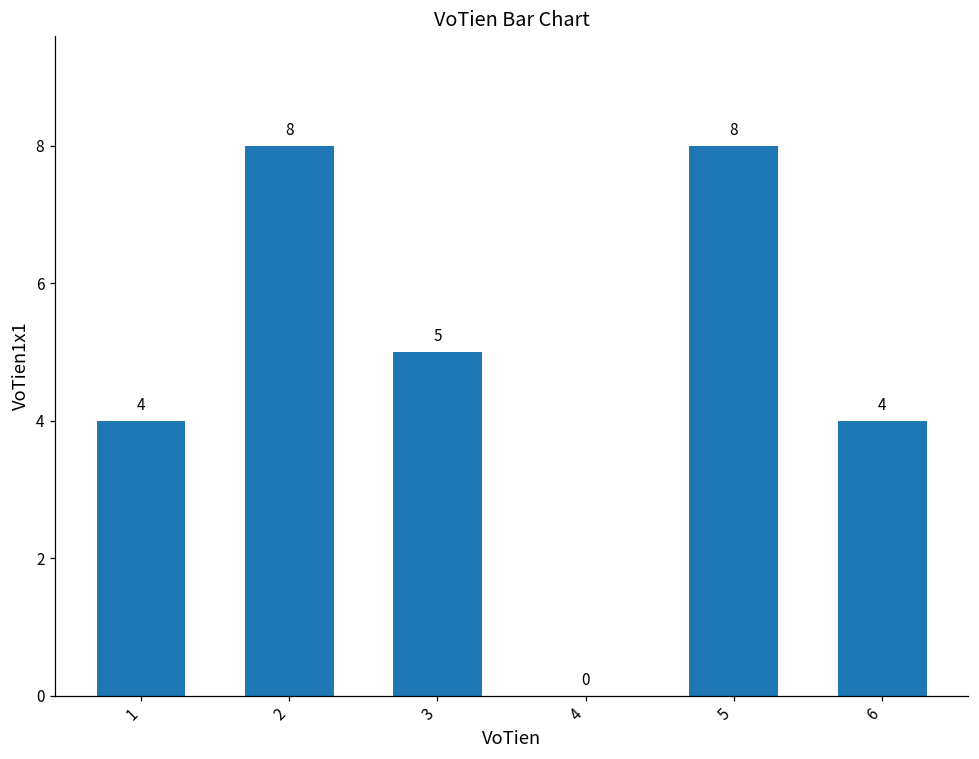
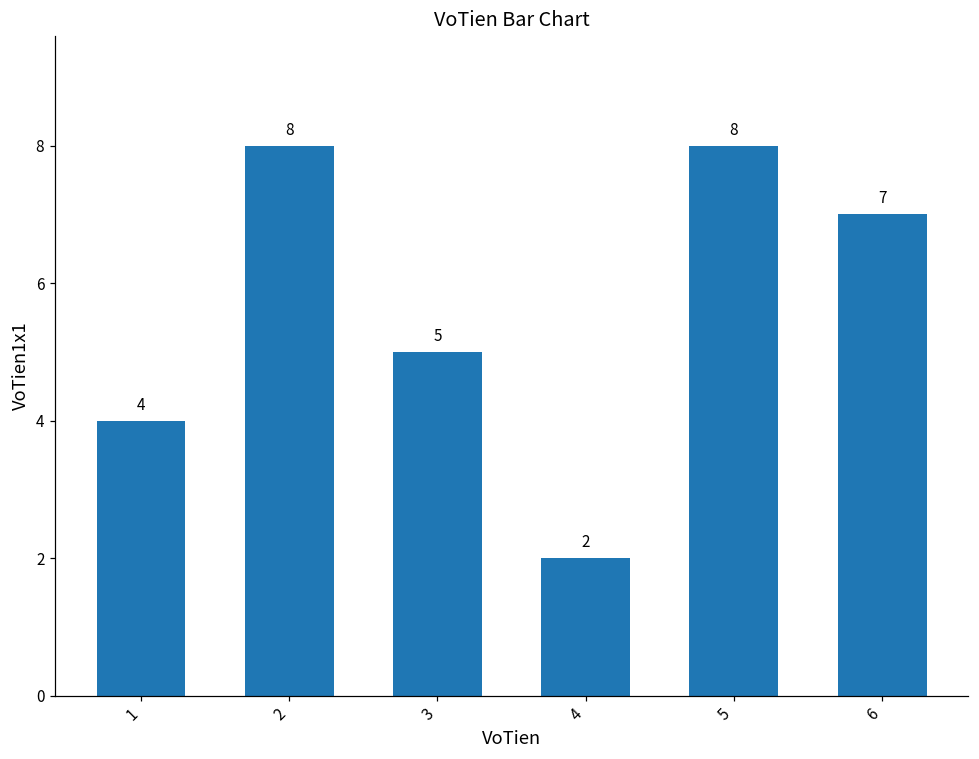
  {
    "1": 4,
    "2": 8,
    "3": 5,
-   "4": 0,
+   "4": 2,
    "5": 8,
-   "6": 4
+   "6": 7
  }
